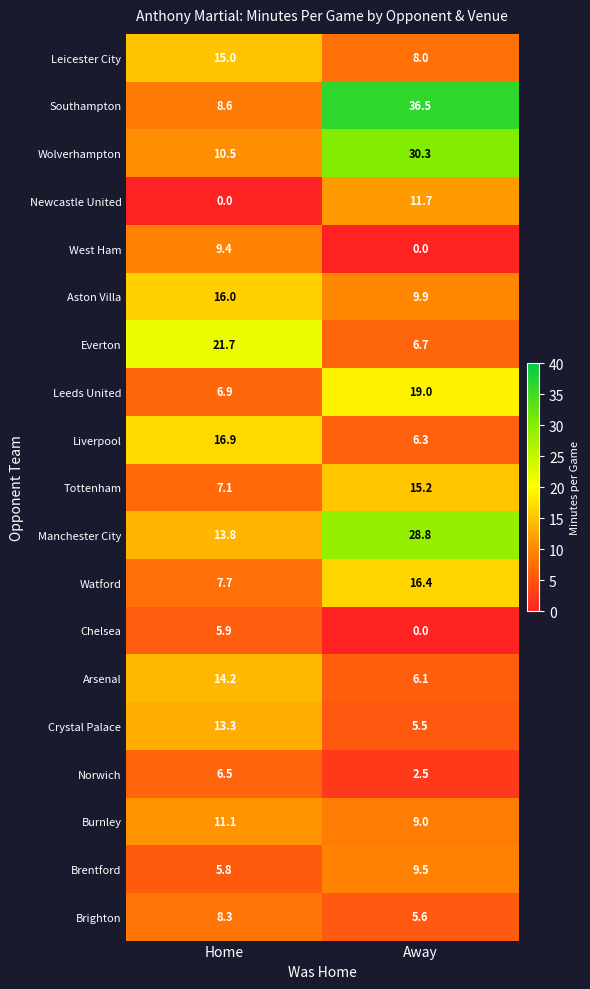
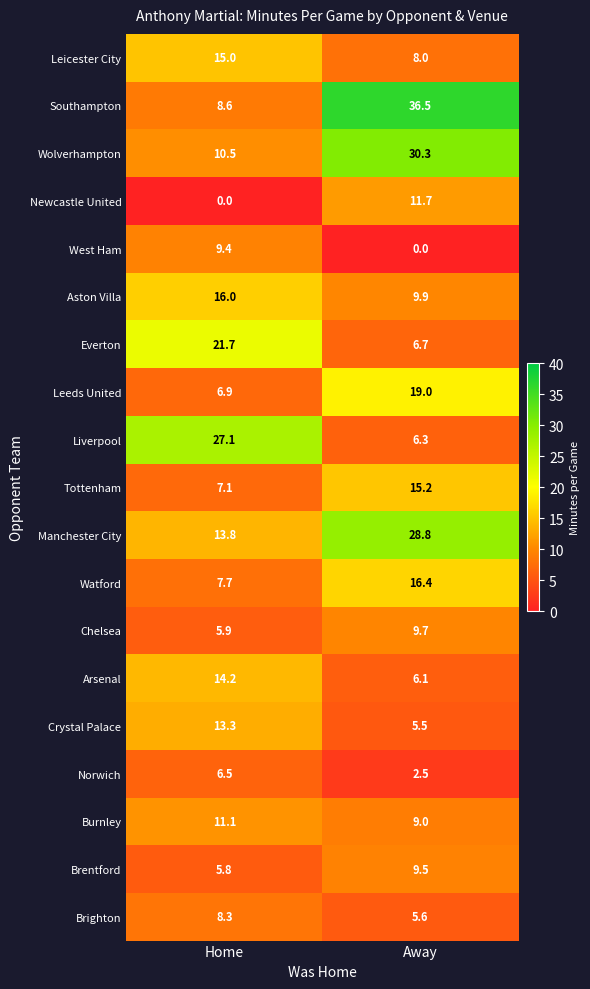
  {
    "Leicester City": {
      "Home": 15.0,
      "Away": 8.0
    },
    "Southampton": {
      "Home": 8.6,
      "Away": 36.5
    },
    "Wolverhampton": {
      "Home": 10.5,
      "Away": 30.3
    },
    "Newcastle United": {
      "Home": 0.0,
      "Away": 11.7
    },
    "West Ham": {
      "Home": 9.4,
      "Away": 0.0
    },
    "Aston Villa": {
      "Home": 16.0,
      "Away": 9.9
    },
    "Everton": {
      "Home": 21.7,
      "Away": 6.7
    },
    "Leeds United": {
      "Home": 6.9,
      "Away": 19.0
    },
    "Liverpool": {
-     "Home": 16.9,
+     "Home": 27.1,
      "Away": 6.3
    },
    "Tottenham": {
      "Home": 7.1,
      "Away": 15.2
    },
    "Manchester City": {
      "Home": 13.8,
      "Away": 28.8
    },
    "Watford": {
      "Home": 7.7,
      "Away": 16.4
    },
    "Chelsea": {
      "Home": 5.9,
-     "Away": 0.0
+     "Away": 9.7
    },
    "Arsenal": {
      "Home": 14.2,
      "Away": 6.1
    },
    "Crystal Palace": {
      "Home": 13.3,
      "Away": 5.5
    },
    "Norwich": {
      "Home": 6.5,
      "Away": 2.5
    },
    "Burnley": {
      "Home": 11.1,
      "Away": 9.0
    },
    "Brentford": {
      "Home": 5.8,
      "Away": 9.5
    },
    "Brighton": {
      "Home": 8.3,
      "Away": 5.6
    }
  }
